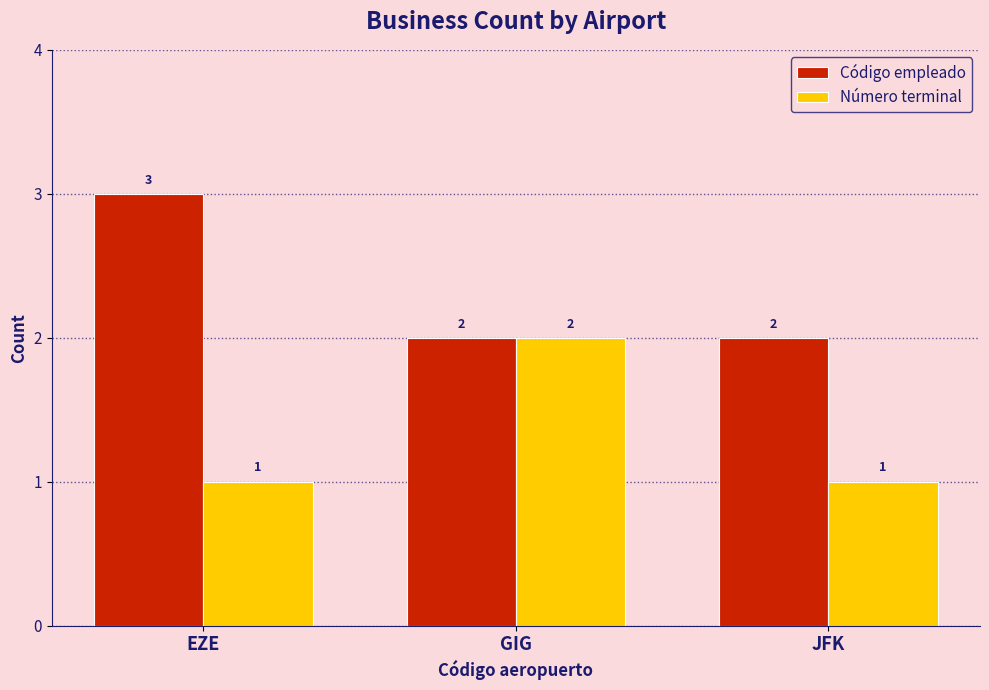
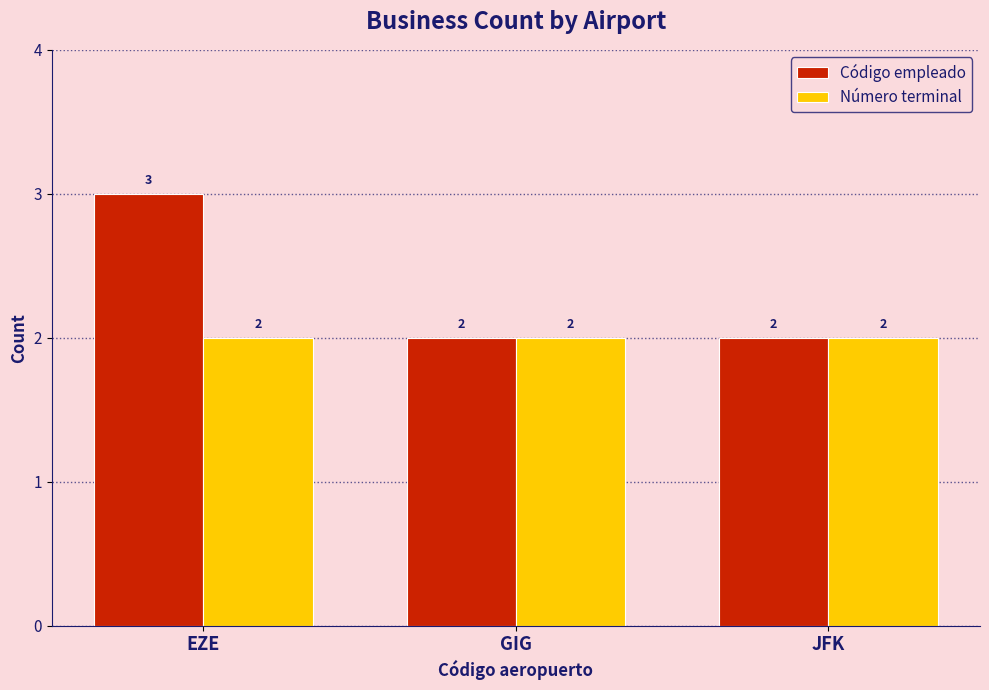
  {
    "Código empleado": {
      "EZE": 3,
      "GIG": 2,
      "JFK": 2
    },
    "Número terminal": {
-     "EZE": 1,
+     "EZE": 2,
      "GIG": 2,
-     "JFK": 1
+     "JFK": 2
    }
  }
